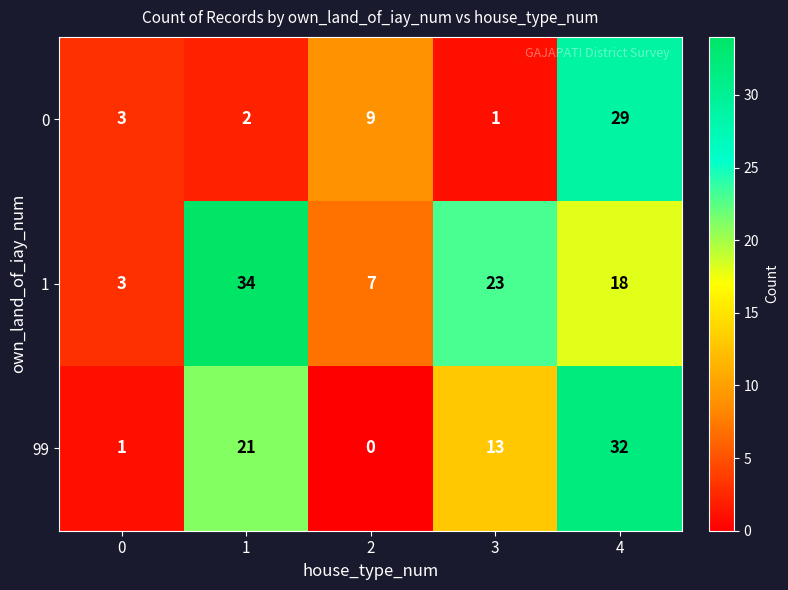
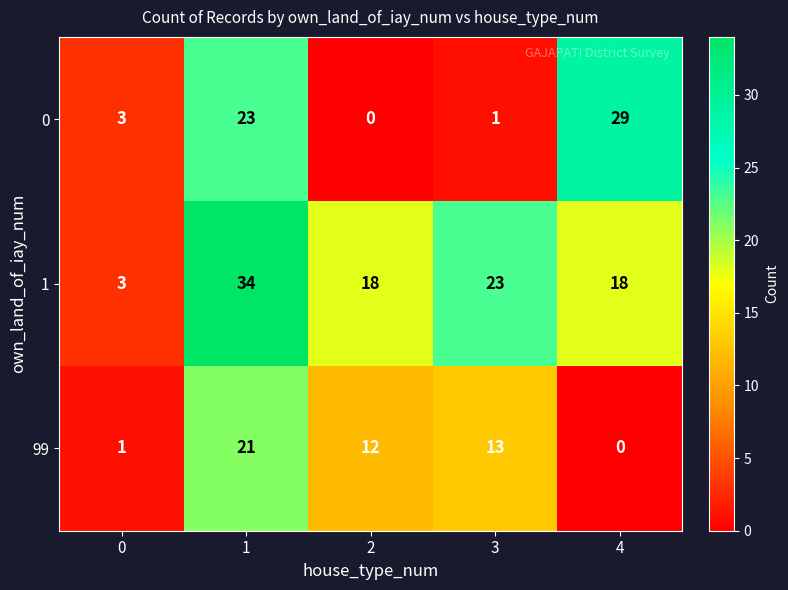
  {
    "0": {
      "0": 3,
-     "1": 2,
-     "2": 9,
+     "1": 23,
+     "2": 0,
      "3": 1
    },
    "1": {
      "0": 3,
      "1": 34,
-     "2": 7,
+     "2": 18,
      "3": 23,
      "4": 18
    },
    "99": {
      "0": 1,
      "1": 21,
-     "2": 0,
+     "2": 12,
      "3": 13,
-     "4": 32
+     "4": 0
    }
  }
